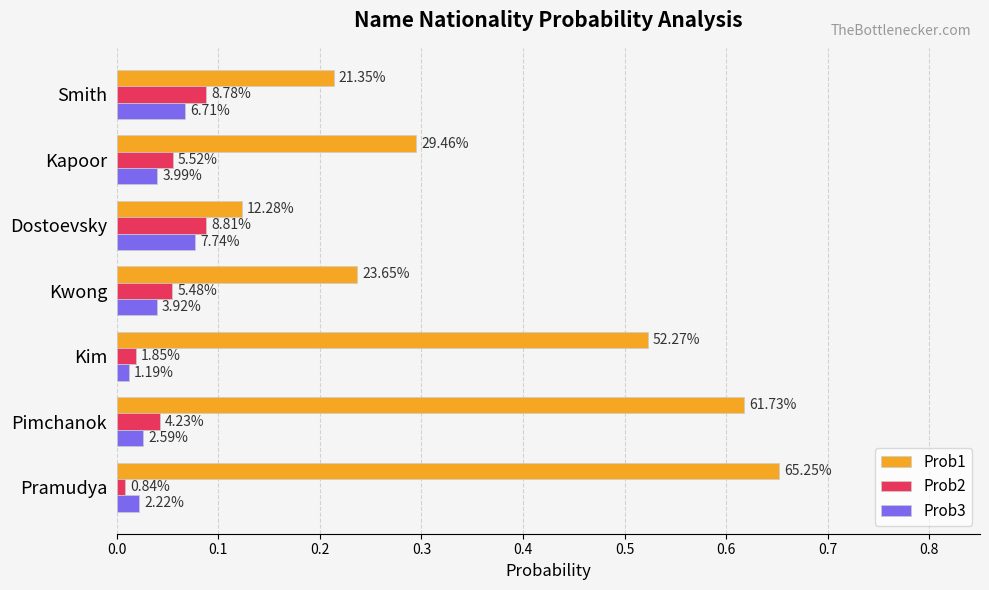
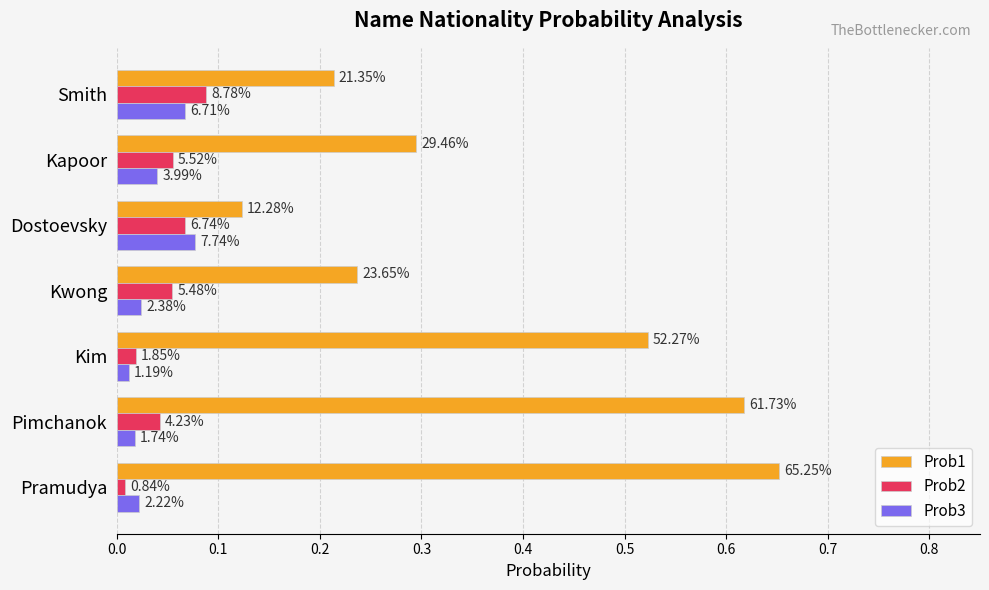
  {
    "Prob1": {
      "Smith": "21.35%",
      "Kapoor": "29.46%",
      "Dostoevsky": "12.28%",
      "Kwong": "23.65%",
      "Kim": "52.27%",
      "Pimchanok": "61.73%",
      "Pramudya": "65.25%"
    },
    "Prob2": {
      "Smith": "8.78%",
      "Kapoor": "5.52%",
-     "Dostoevsky": "8.81%",
+     "Dostoevsky": "6.74%",
      "Kwong": "5.48%",
      "Kim": "1.85%",
      "Pimchanok": "4.23%",
      "Pramudya": "0.84%"
    },
    "Prob3": {
      "Smith": "6.71%",
      "Kapoor": "3.99%",
      "Dostoevsky": "7.74%",
-     "Kwong": "3.92%",
+     "Kwong": "2.38%",
      "Kim": "1.19%",
-     "Pimchanok": "2.59%",
+     "Pimchanok": "1.74%",
      "Pramudya": "2.22%"
    }
  }
